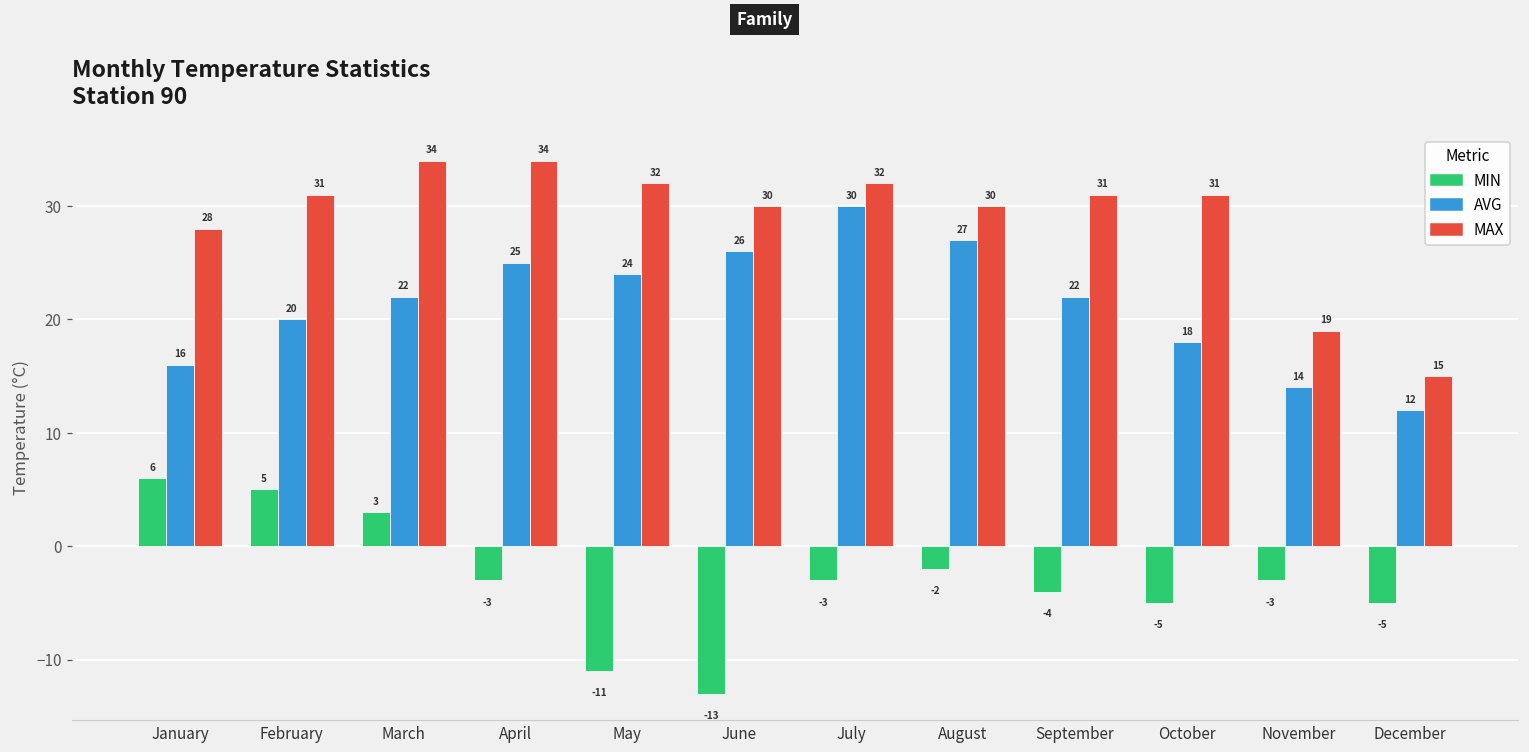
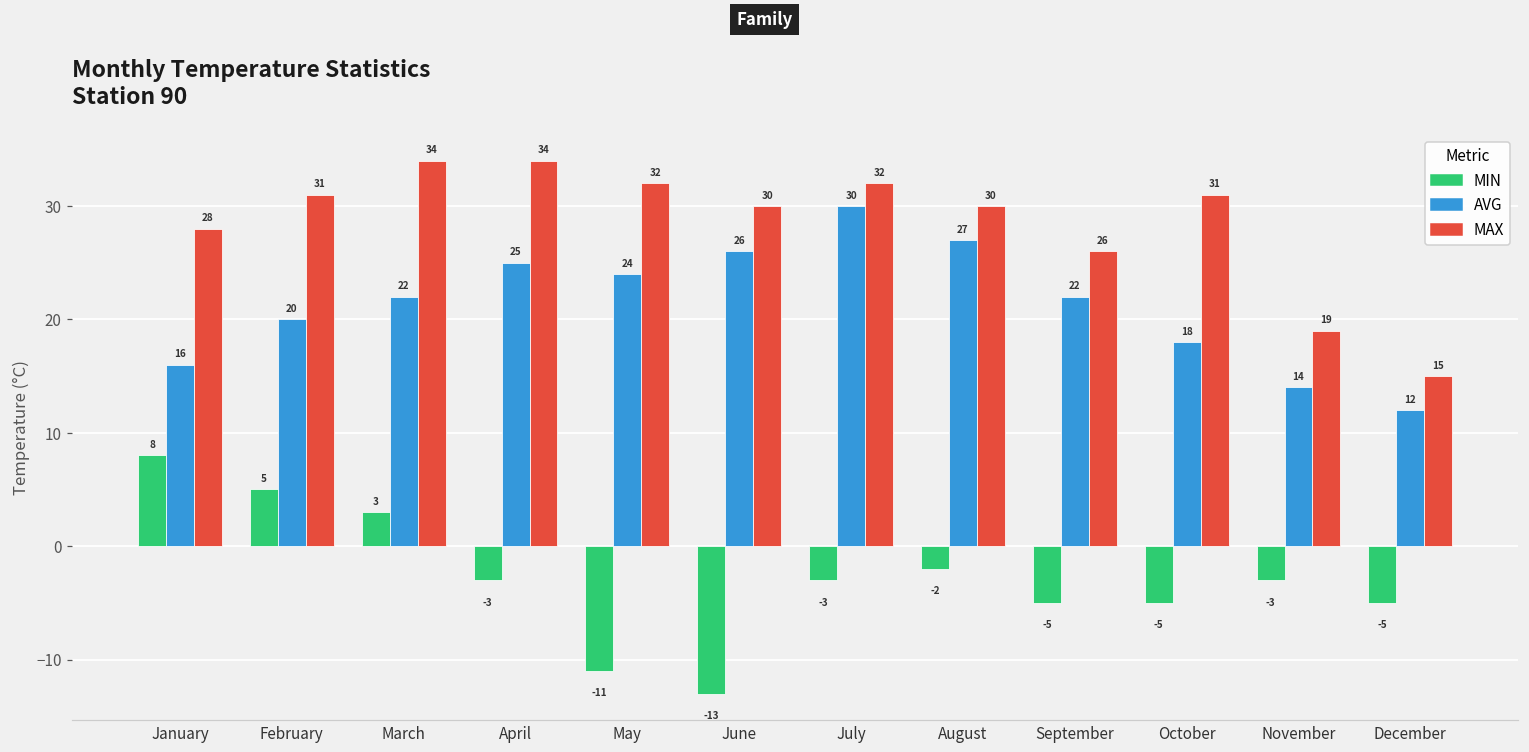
  {
    "MIN": {
-     "January": 6,
+     "January": 8,
      "February": 5,
      "March": 3,
      "April": -3,
      "May": -11,
      "June": -13,
      "July": -3,
      "August": -2,
-     "September": -4,
+     "September": -5,
      "October": -5,
      "November": -3,
      "December": -5
    },
    "AVG": {
      "January": 16,
      "February": 20,
      "March": 22,
      "April": 25,
      "May": 24,
      "June": 26,
      "July": 30,
      "August": 27,
      "September": 22,
      "October": 18,
      "November": 14,
      "December": 12
    },
    "MAX": {
      "January": 28,
      "February": 31,
      "March": 34,
      "April": 34,
      "May": 32,
      "June": 30,
      "July": 32,
      "August": 30,
-     "September": 31,
+     "September": 26,
      "October": 31,
      "November": 19,
      "December": 15
    }
  }
